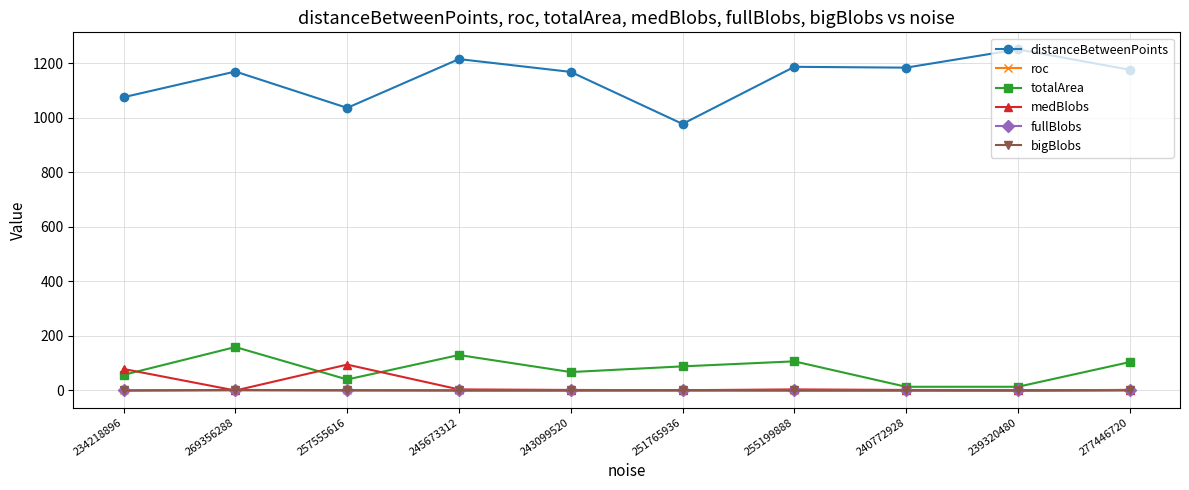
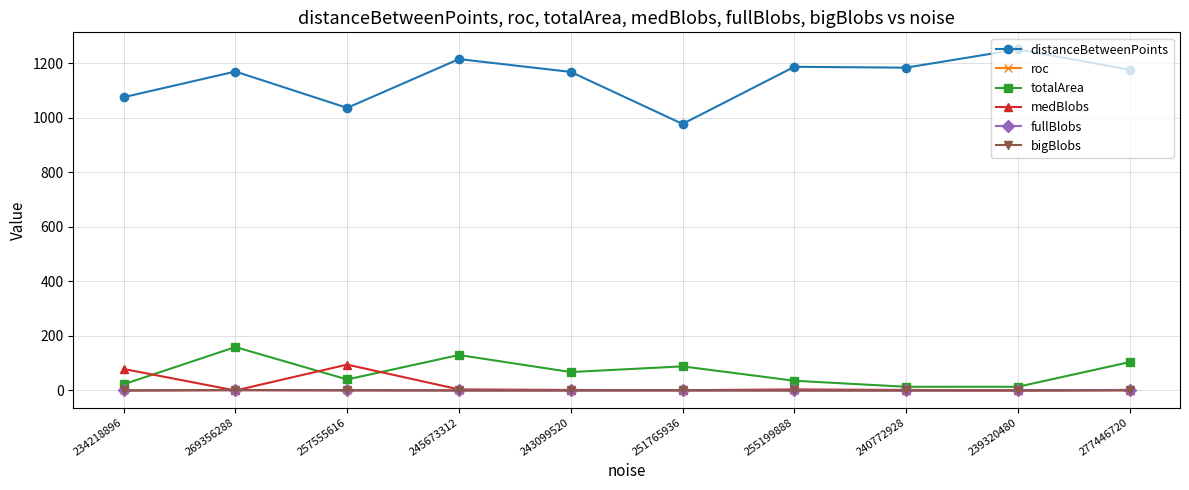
  {
    "distanceBetweenPoints": {
      "234218896": 1080,
      "269356288": 1170,
      "257555616": 1040,
      "245673312": 1220,
      "243099520": 1170,
      "251765936": 980,
      "255199888": 1190,
      "240772928": 1180
    },
    "bigBlobs": {
      "234218896": 0,
      "257555616": 0
    },
    "totalArea": {
-     "234218896": 60,
+     "234218896": 20,
      "269356288": 160,
      "257555616": 40,
      "245673312": 130,
      "243099520": 70,
      "251765936": 90,
-     "255199888": 110,
+     "255199888": 40,
      "240772928": 10,
      "239320480": 10,
      "277446720": 100
    },
    "medBlobs": {
      "234218896": 80,
      "257555616": 100
    }
  }
